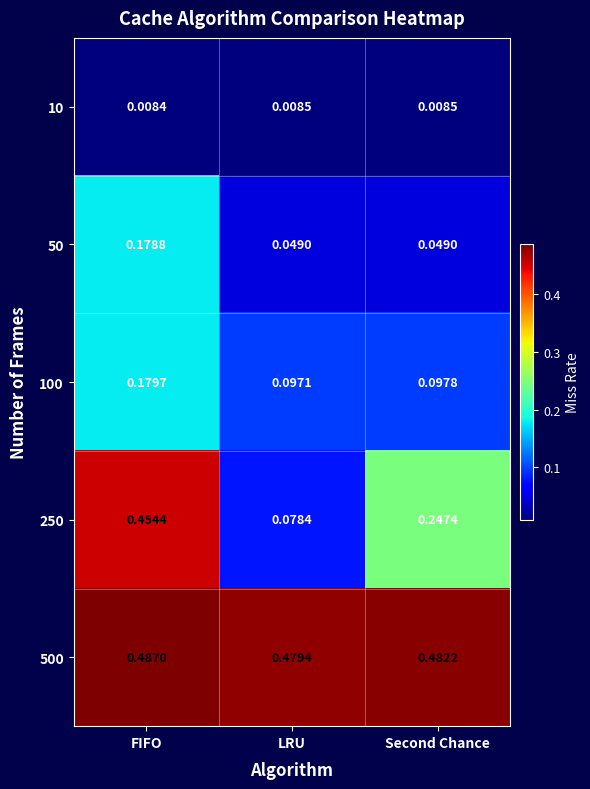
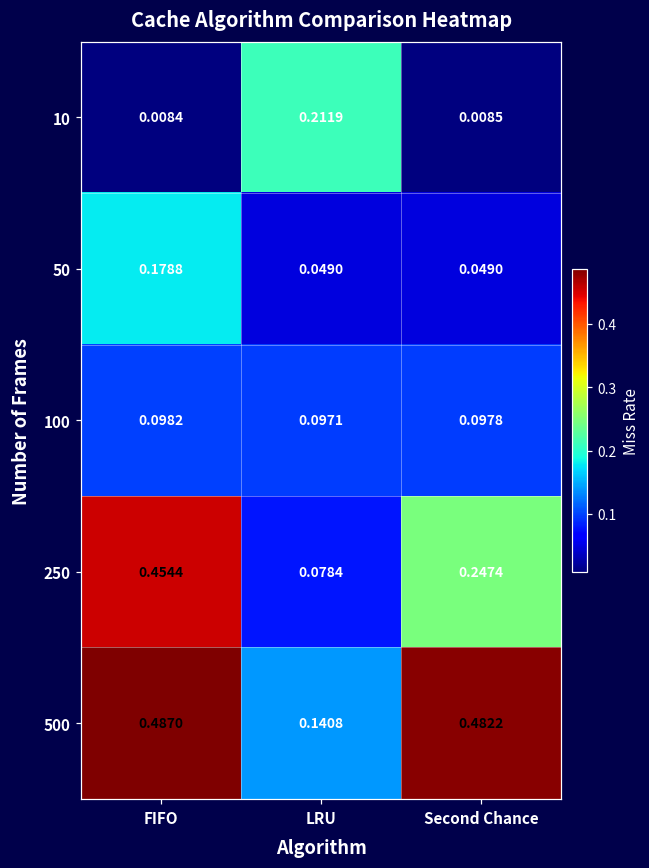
  {
    "10": {
      "FIFO": 0.0084,
-     "LRU": 0.0085,
+     "LRU": 0.2119,
      "Second Chance": 0.0085
    },
    "50": {
      "FIFO": 0.1788,
      "LRU": 0.0490,
      "Second Chance": 0.0490
    },
    "100": {
-     "FIFO": 0.1797,
+     "FIFO": 0.0982,
      "LRU": 0.0971,
      "Second Chance": 0.0978
    },
    "250": {
      "FIFO": 0.4544,
      "LRU": 0.0784,
      "Second Chance": 0.2474
    },
    "500": {
      "FIFO": 0.4870,
-     "LRU": 0.4794,
+     "LRU": 0.1408,
      "Second Chance": 0.4822
    }
  }
